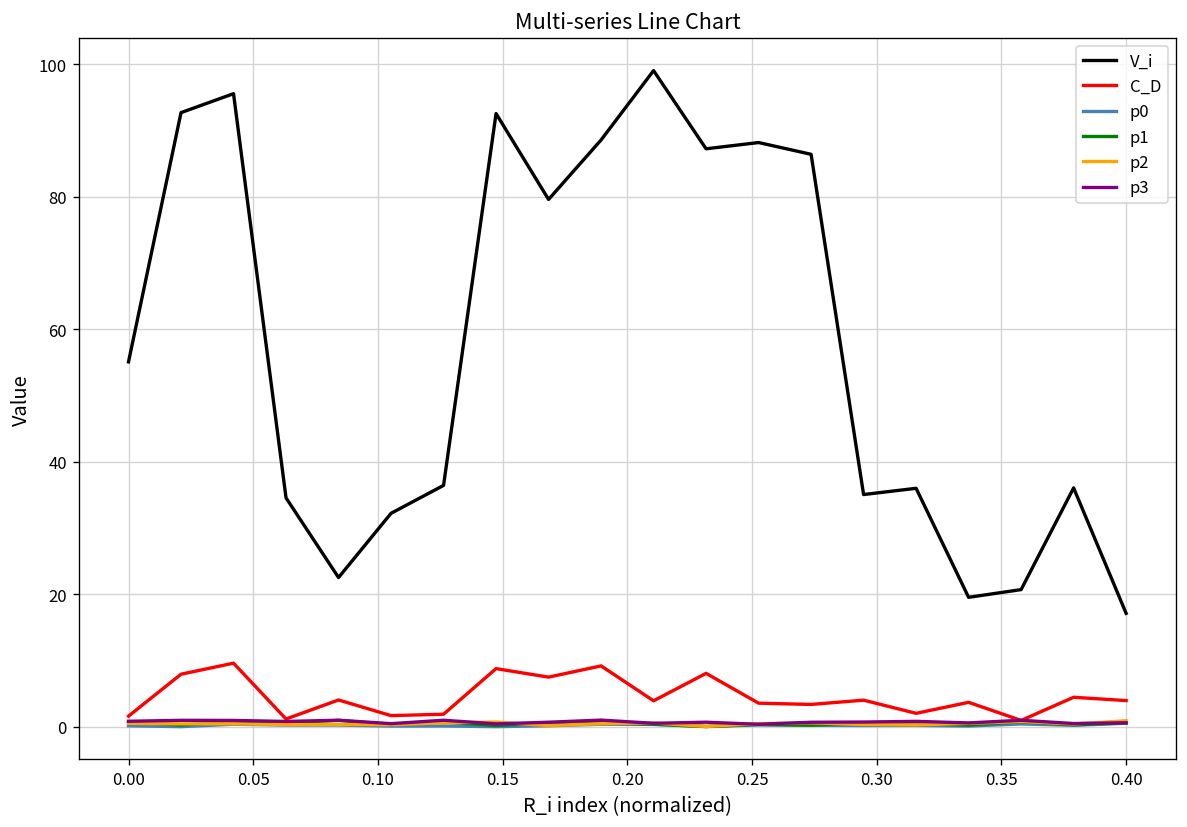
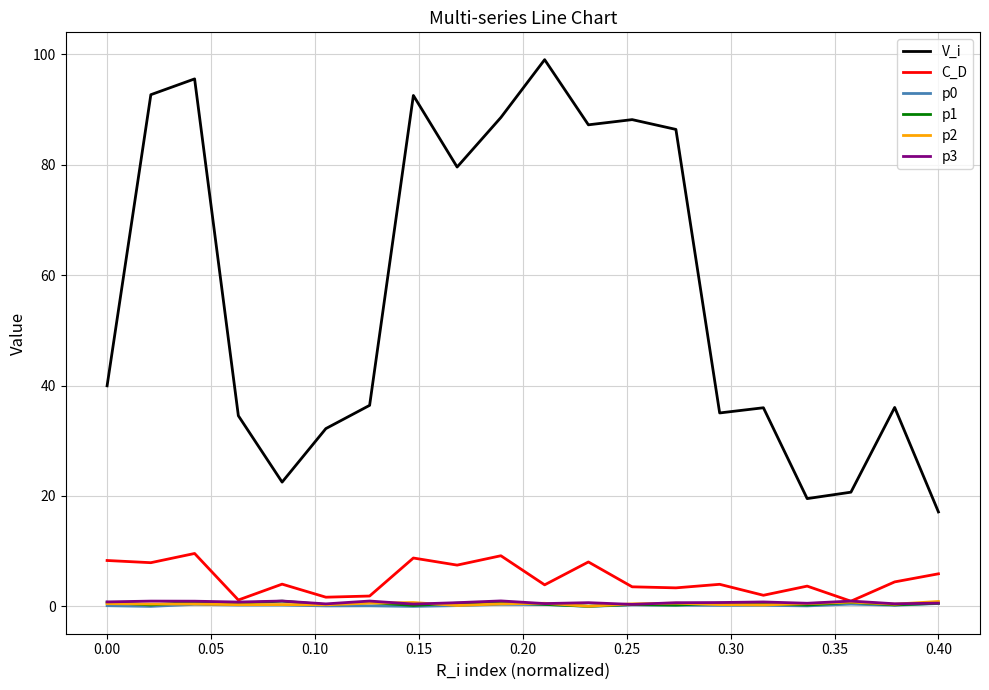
  {
    "V_i": {
-     "0.00": 55,
+     "0.00": 40,
      "0.40": 17
    },
    "C_D": {
-     "0.00": 2,
-     "0.40": 4
+     "0.00": 8,
+     "0.40": 6
    }
  }
